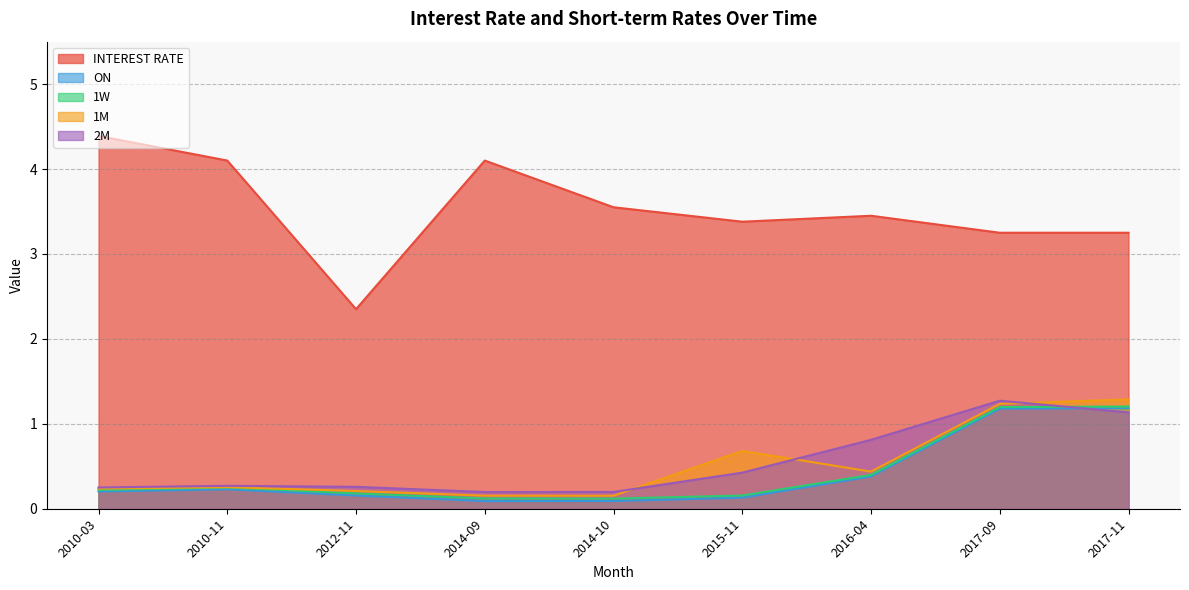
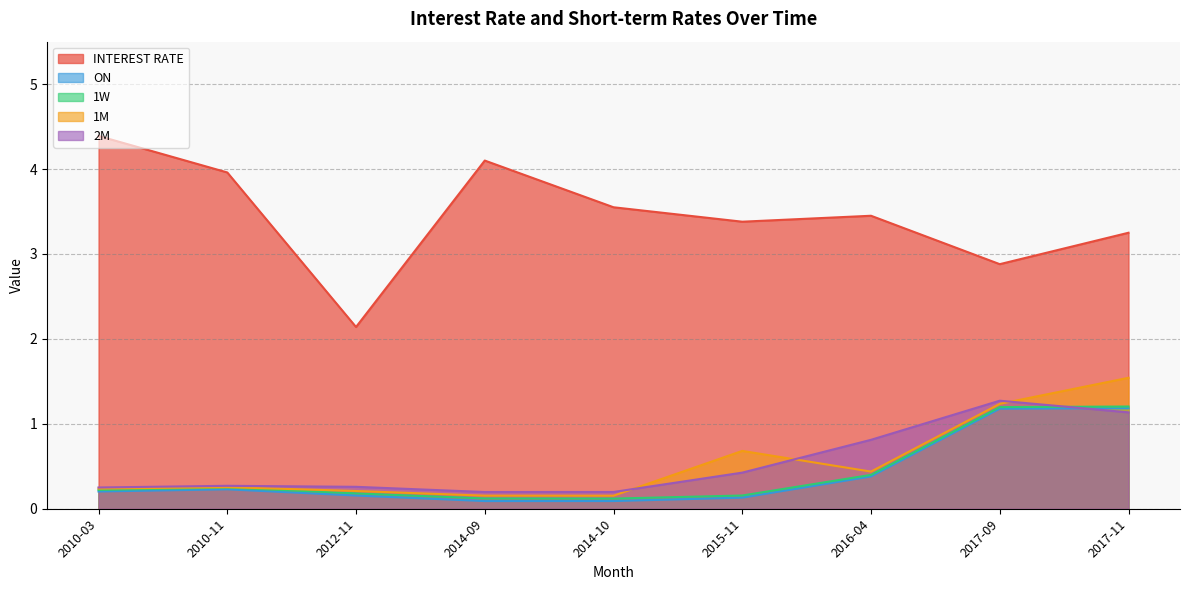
  {
    "INTEREST RATE": {
-     "2010-11": 4.1,
-     "2012-11": 2.4,
+     "2010-11": 4.0,
+     "2012-11": 2.1,
      "2014-09": 4.1,
      "2014-10": 3.6,
      "2015-11": 3.4,
      "2016-04": 3.5,
-     "2017-09": 3.3,
+     "2017-09": 2.9,
      "2017-11": 3.3
    },
    "ON": {
      "2014-09": 0.1
    },
    "1W": {
      "2014-09": 0.1
    },
    "1M": {
      "2014-09": 0.2,
      "2014-10": 0.2,
      "2015-11": 0.7,
      "2016-04": 0.4,
      "2017-09": 1.2,
-     "2017-11": 1.3
+     "2017-11": 1.5
    },
    "2M": {
      "2012-11": 0.3,
      "2014-09": 0.2,
      "2014-10": 0.2,
      "2015-11": 0.4,
      "2016-04": 0.8,
      "2017-09": 1.3,
      "2017-11": 1.1
    }
  }
